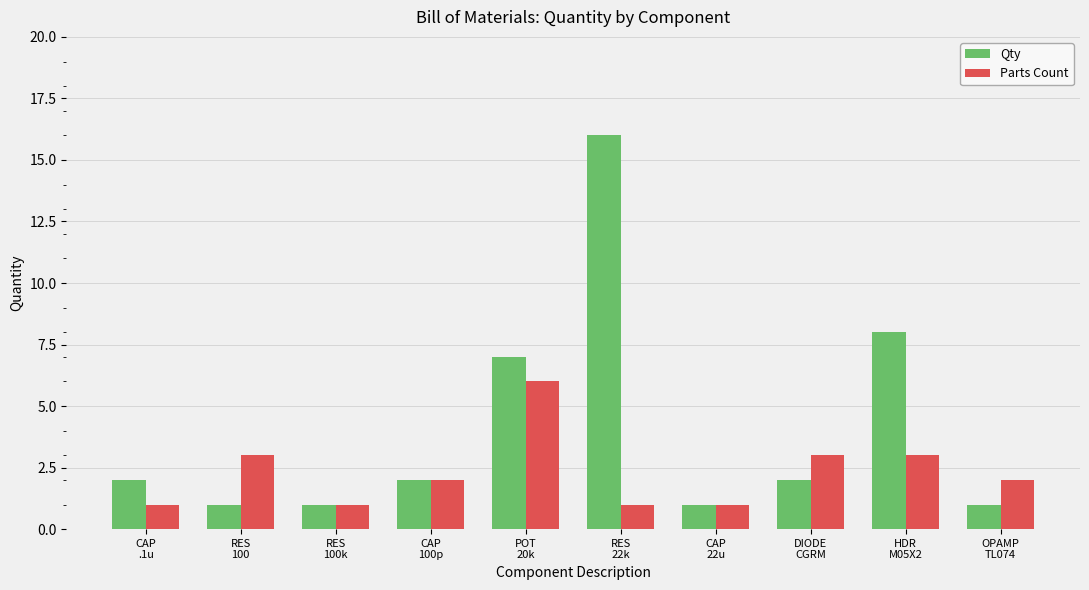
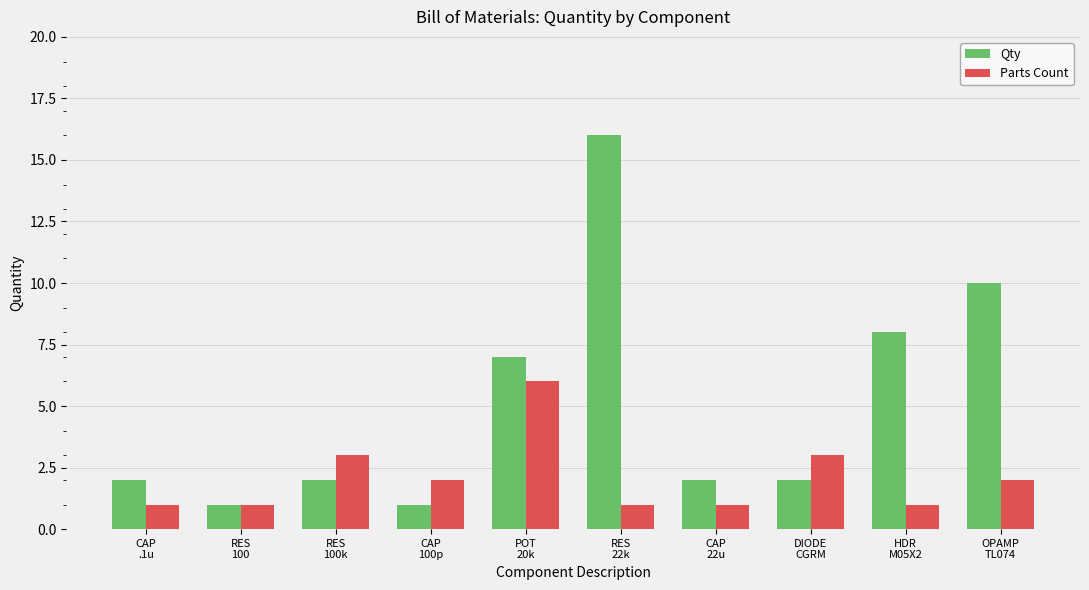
  {
    "Qty": {
      "CAP .1u": 2,
      "RES 100": 1,
-     "RES 100k": 1,
-     "CAP 100p": 2,
+     "RES 100k": 2,
+     "CAP 100p": 1,
      "POT 20k": 7,
      "RES 22k": 16,
-     "CAP 22u": 1,
+     "CAP 22u": 2,
      "DIODE CGRM": 2,
      "HDR M05X2": 8,
-     "OPAMP TL074": 1
+     "OPAMP TL074": 10
    },
    "Parts Count": {
      "CAP .1u": 1,
-     "RES 100": 3,
-     "RES 100k": 1,
+     "RES 100": 1,
+     "RES 100k": 3,
      "CAP 100p": 2,
      "POT 20k": 6,
      "RES 22k": 1,
      "CAP 22u": 1,
      "DIODE CGRM": 3,
-     "HDR M05X2": 3,
+     "HDR M05X2": 1,
      "OPAMP TL074": 2
    }
  }
